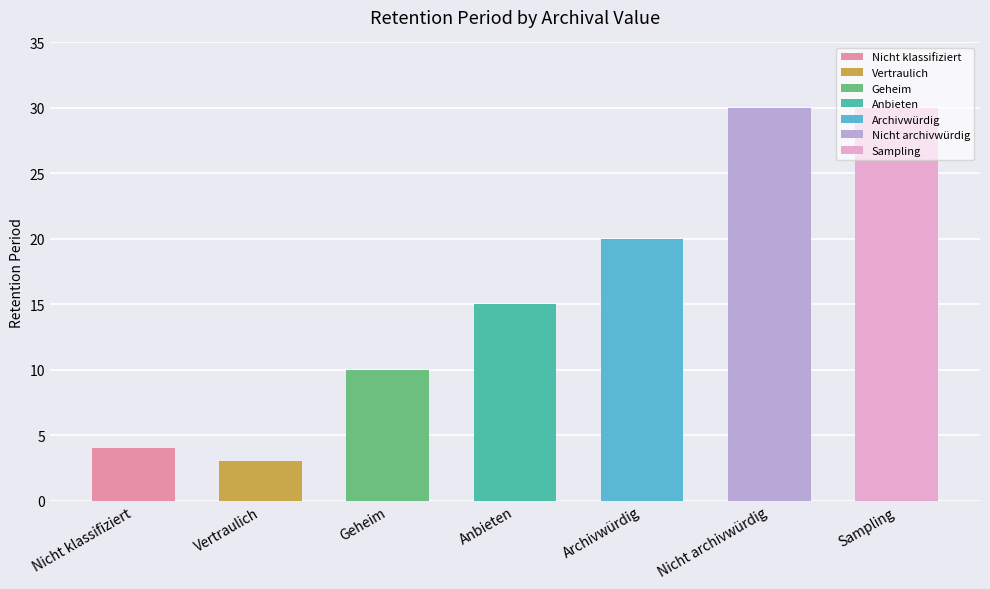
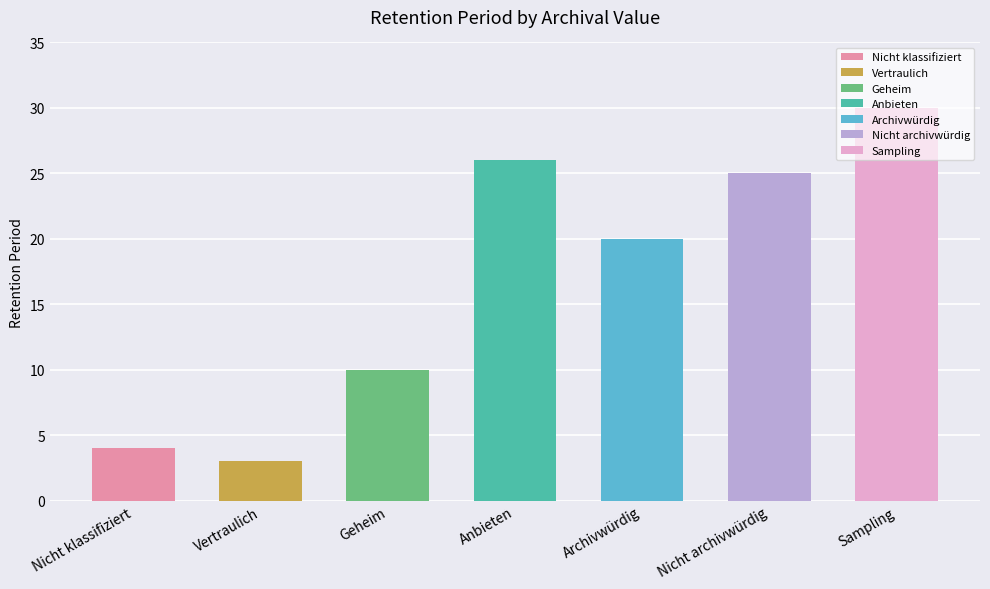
  {
    "Nicht klassifiziert": 4,
    "Vertraulich": 3,
    "Geheim": 10,
-   "Anbieten": 15,
+   "Anbieten": 26,
    "Archivwürdig": 20,
-   "Nicht archivwürdig": 30
+   "Nicht archivwürdig": 25
  }
